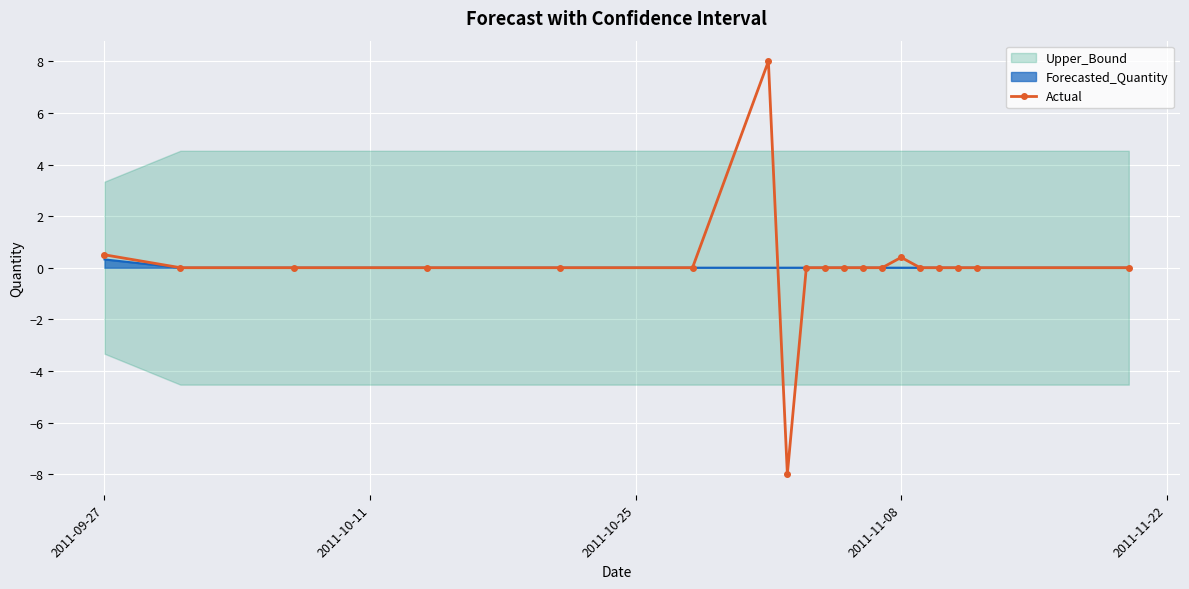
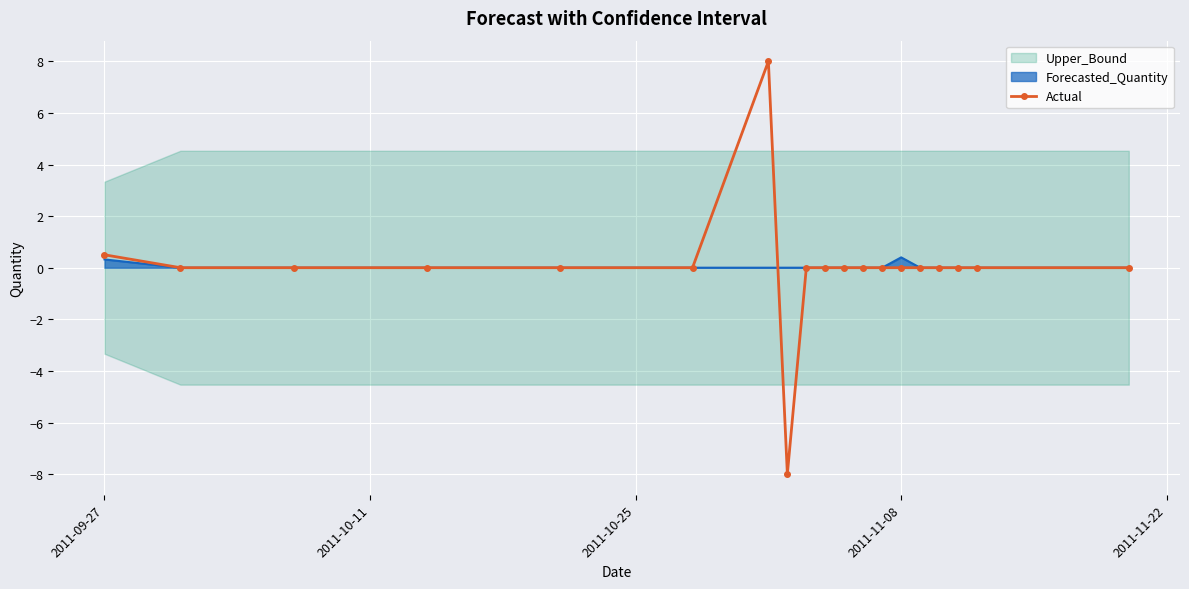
  {
    "Forecasted_Quantity": {
      "2011-09-27": 0.3,
-     "2011-11-08": 0.0
+     "2011-11-08": 0.4
    },
    "Actual": {
      "2011-09-27": 0.5,
-     "2011-11-08": 0.4
+     "2011-11-08": 0.0
    }
  }
